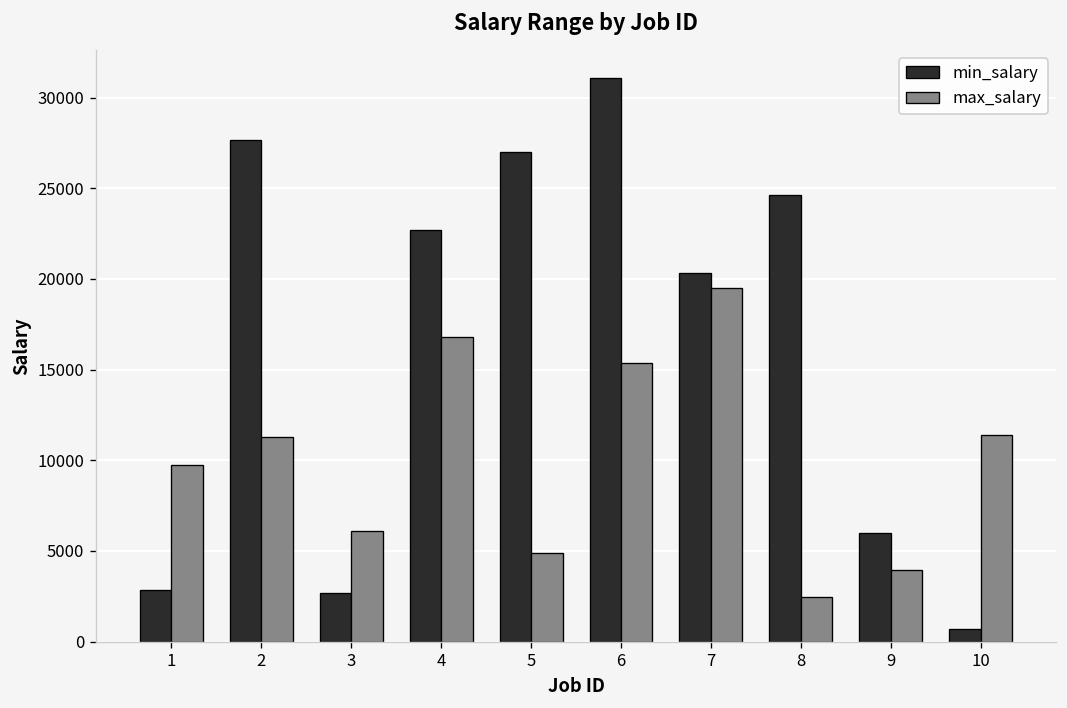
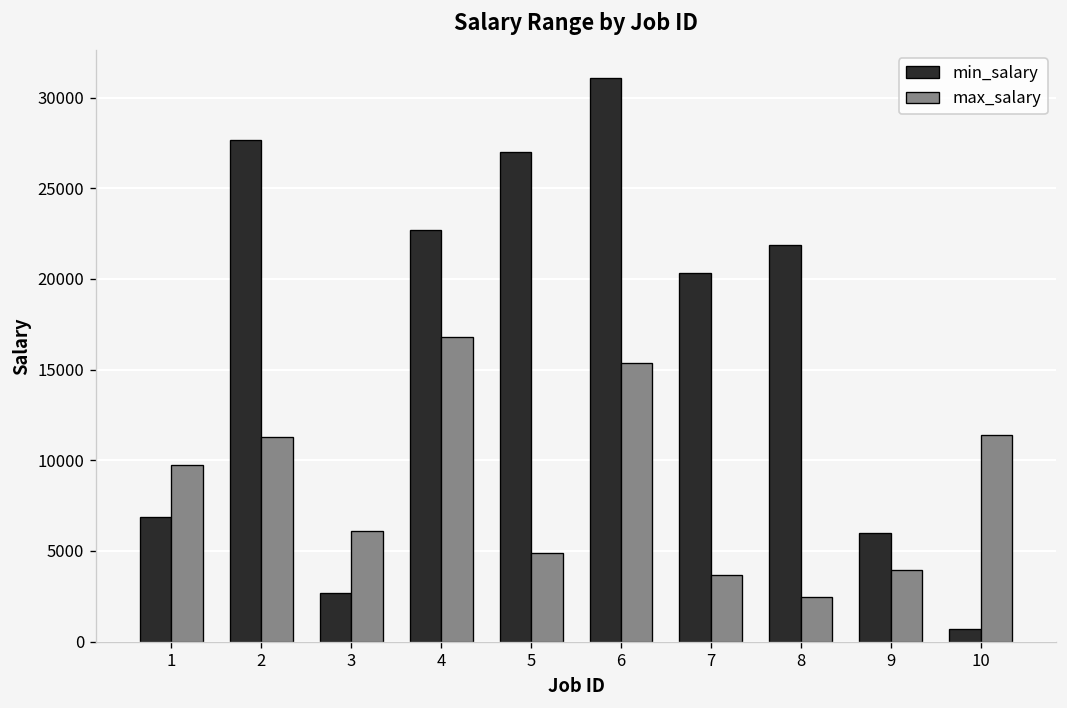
  {
    "min_salary": {
-     "1": 2900,
+     "1": 6900,
      "2": 27700,
      "3": 2700,
      "4": 22700,
      "5": 27000,
      "6": 31100,
      "7": 20300,
-     "8": 24600,
+     "8": 21900,
      "9": 6000,
      "10": 700
    },
    "max_salary": {
      "1": 9700,
      "2": 11300,
      "3": 6100,
      "4": 16800,
      "5": 4900,
      "6": 15300,
-     "7": 19500,
+     "7": 3700,
      "8": 2400,
      "9": 4000,
      "10": 11400
    }
  }
